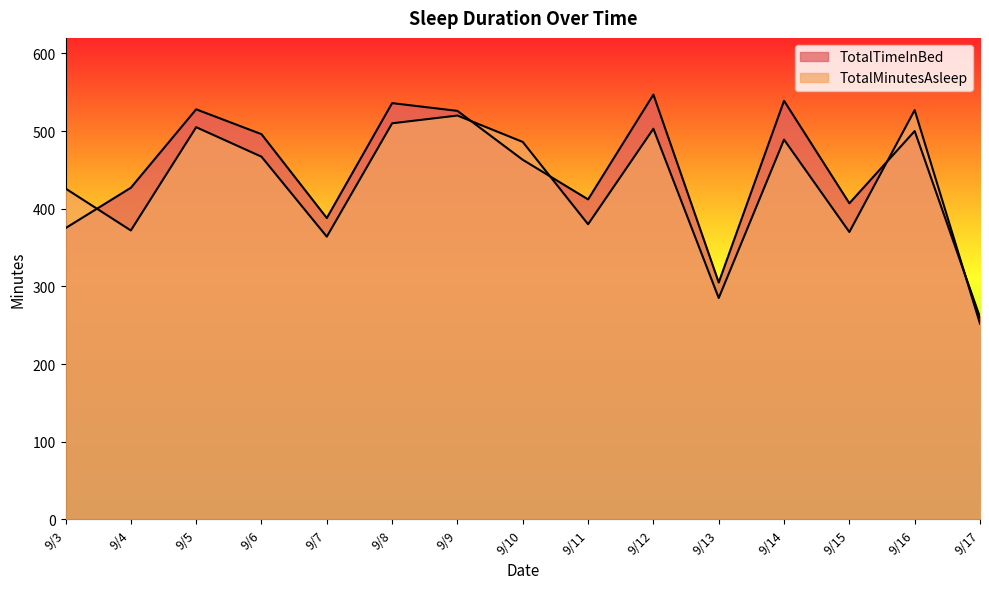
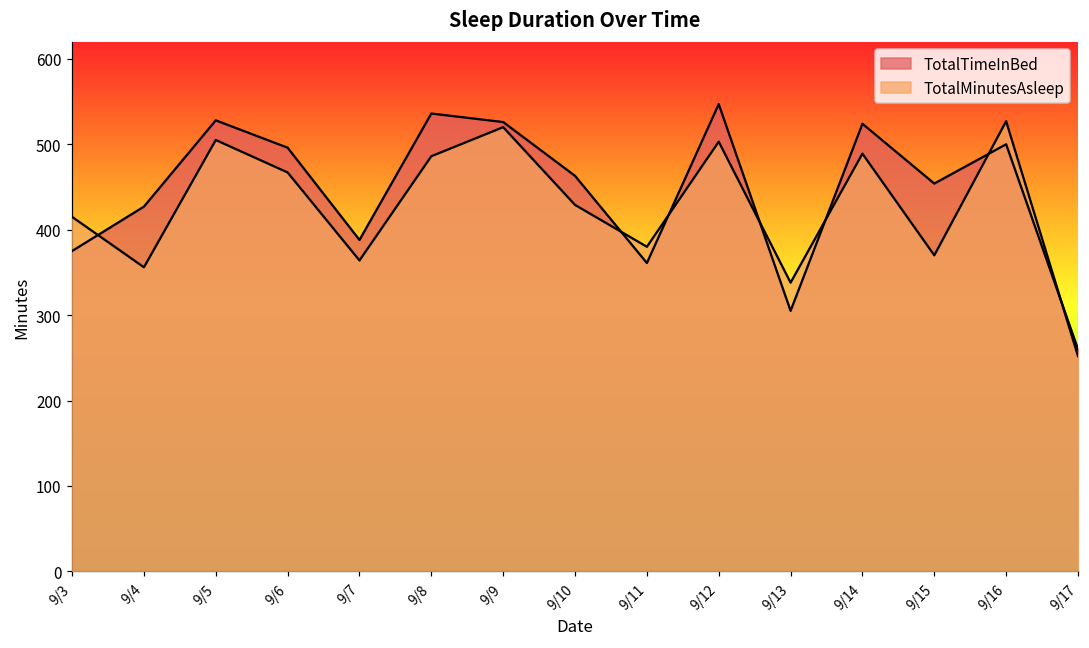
  {
    "TotalTimeInBed": {
      "9/3": 380,
      "9/4": 430,
      "9/5": 530,
      "9/6": 500,
      "9/7": 390,
      "9/8": 540,
      "9/9": 530,
      "9/10": 460,
-     "9/11": 410,
+     "9/11": 360,
      "9/12": 550,
      "9/13": 310,
-     "9/14": 540,
-     "9/15": 410,
+     "9/14": 520,
+     "9/15": 450,
      "9/16": 500,
      "9/17": 260
    },
    "TotalMinutesAsleep": {
-     "9/3": 430,
-     "9/4": 370,
+     "9/3": 420,
+     "9/4": 360,
      "9/5": 510,
      "9/6": 470,
      "9/7": 360,
-     "9/8": 510,
+     "9/8": 490,
      "9/9": 520,
-     "9/10": 490,
+     "9/10": 430,
      "9/11": 380,
      "9/12": 500,
-     "9/13": 290,
+     "9/13": 340,
      "9/14": 490,
      "9/15": 370,
      "9/16": 530,
      "9/17": 250
    }
  }
